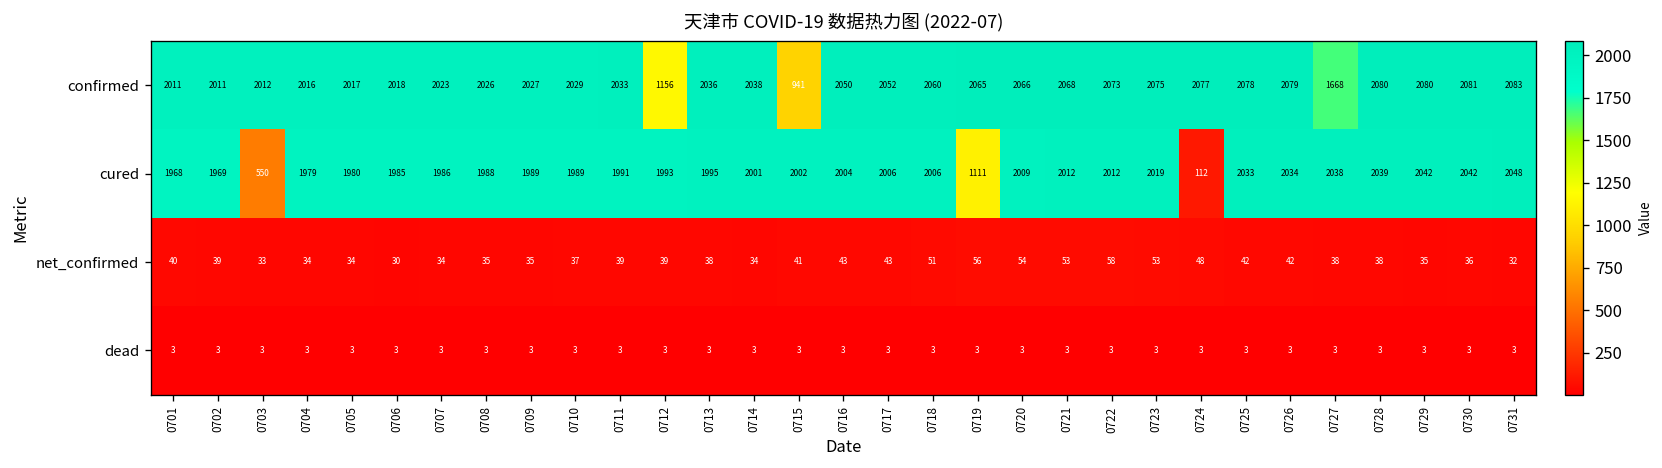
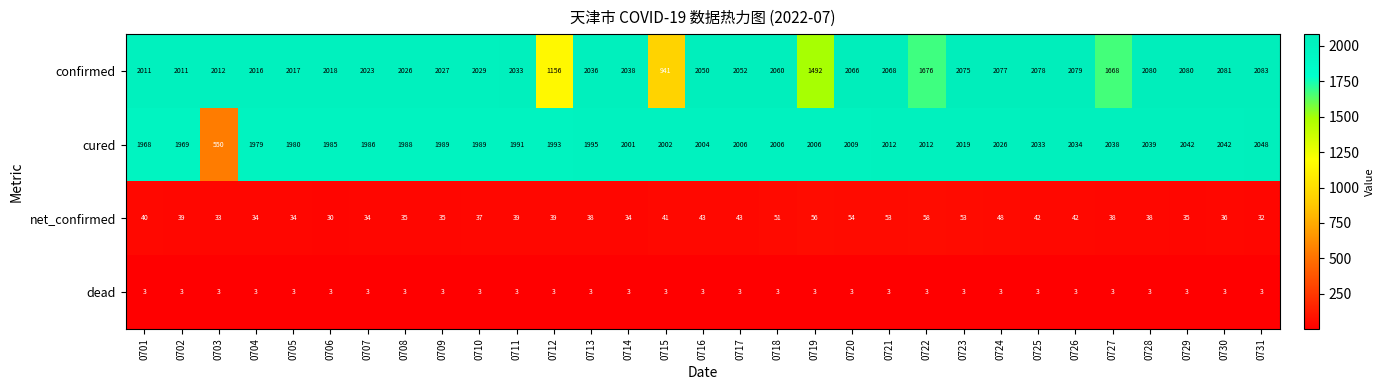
  {
    "confirmed": {
      "0701": 2011,
      "0702": 2011,
      "0703": 2012,
      "0704": 2016,
      "0705": 2017,
      "0706": 2018,
      "0707": 2023,
      "0708": 2026,
      "0709": 2027,
      "0710": 2029,
      "0711": 2033,
      "0712": 1156,
      "0713": 2036,
      "0714": 2038,
      "0715": 941,
      "0716": 2050,
      "0717": 2052,
      "0718": 2060,
-     "0719": 2065,
+     "0719": 1492,
      "0720": 2066,
      "0721": 2068,
-     "0722": 2073,
+     "0722": 1676,
      "0723": 2075,
      "0724": 2077,
      "0725": 2078,
      "0726": 2079,
      "0727": 1668,
      "0728": 2080,
      "0729": 2080,
      "0730": 2081,
      "0731": 2083
    },
    "cured": {
      "0701": 1968,
      "0702": 1969,
      "0703": 550,
      "0704": 1979,
      "0705": 1980,
      "0706": 1985,
      "0707": 1986,
      "0708": 1988,
      "0709": 1989,
      "0710": 1989,
      "0711": 1991,
      "0712": 1993,
      "0713": 1995,
      "0714": 2001,
      "0715": 2002,
      "0716": 2004,
      "0717": 2006,
      "0718": 2006,
-     "0719": 1111,
+     "0719": 2006,
      "0720": 2009,
      "0721": 2012,
      "0722": 2012,
      "0723": 2019,
-     "0724": 112,
+     "0724": 2026,
      "0725": 2033,
      "0726": 2034,
      "0727": 2038,
      "0728": 2039,
      "0729": 2042,
      "0730": 2042,
      "0731": 2048
    },
    "net_confirmed": {
      "0701": 40,
      "0702": 39,
      "0703": 33,
      "0704": 34,
      "0705": 34,
      "0706": 30,
      "0707": 34,
      "0708": 35,
      "0709": 35,
      "0710": 37,
      "0711": 39,
      "0712": 39,
      "0713": 38,
      "0714": 34,
      "0715": 41,
      "0716": 43,
      "0717": 43,
      "0718": 51,
      "0719": 56,
      "0720": 54,
      "0721": 53,
      "0722": 58,
      "0723": 53,
      "0724": 48,
      "0725": 42,
      "0726": 42,
      "0727": 38,
      "0728": 38,
      "0729": 35,
      "0730": 36,
      "0731": 32
    },
    "dead": {
      "0701": 3,
      "0702": 3,
      "0703": 3,
      "0704": 3,
      "0705": 3,
      "0706": 3,
      "0707": 3,
      "0708": 3,
      "0709": 3,
      "0710": 3,
      "0711": 3,
      "0712": 3,
      "0713": 3,
      "0714": 3,
      "0715": 3,
      "0716": 3,
      "0717": 3,
      "0718": 3,
      "0719": 3,
      "0720": 3,
      "0721": 3,
      "0722": 3,
      "0723": 3,
      "0724": 3,
      "0725": 3,
      "0726": 3,
      "0727": 3,
      "0728": 3,
      "0729": 3,
      "0730": 3,
      "0731": 3
    }
  }
